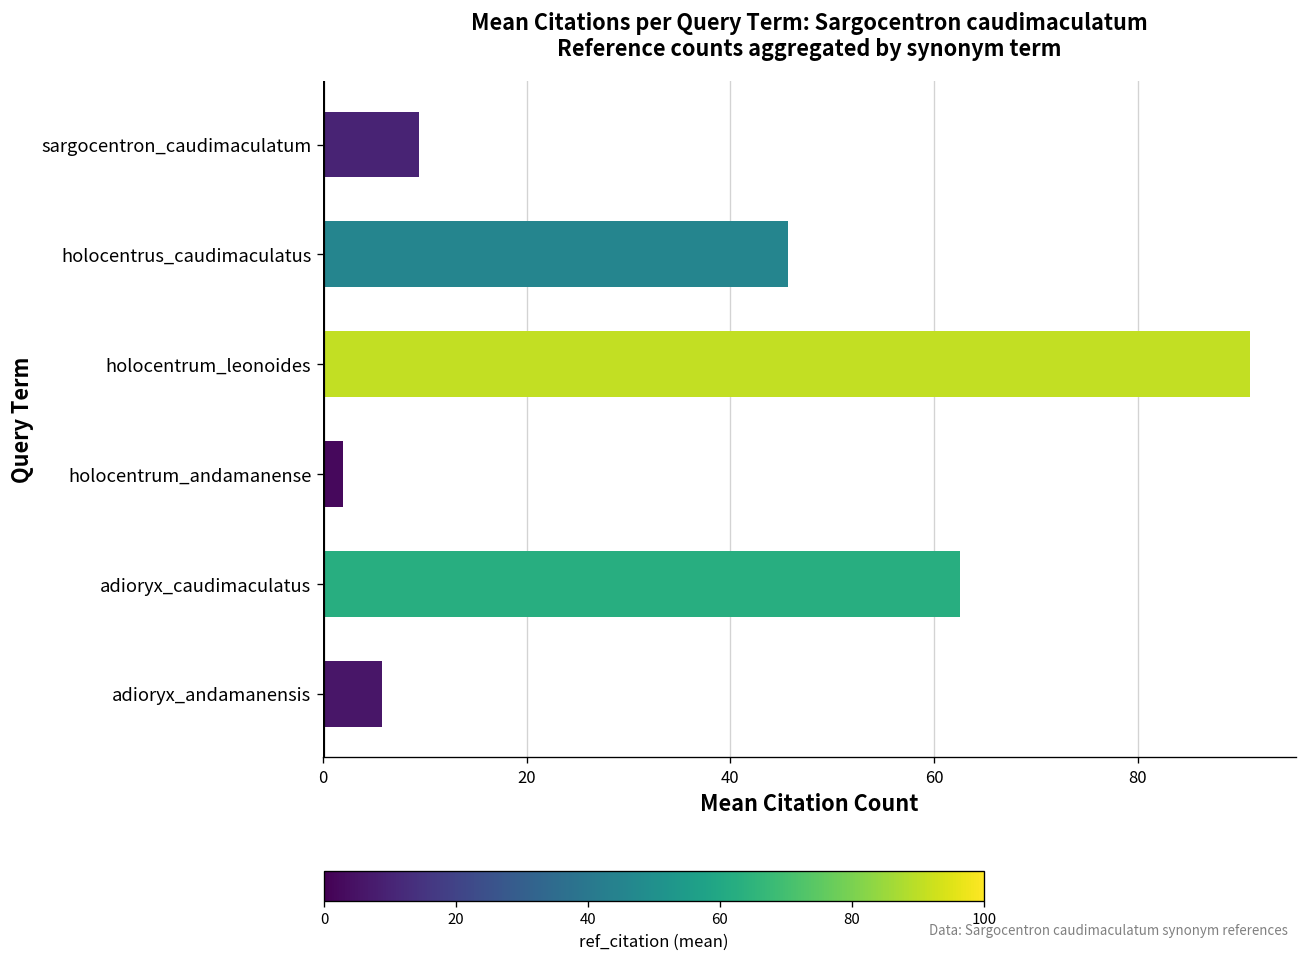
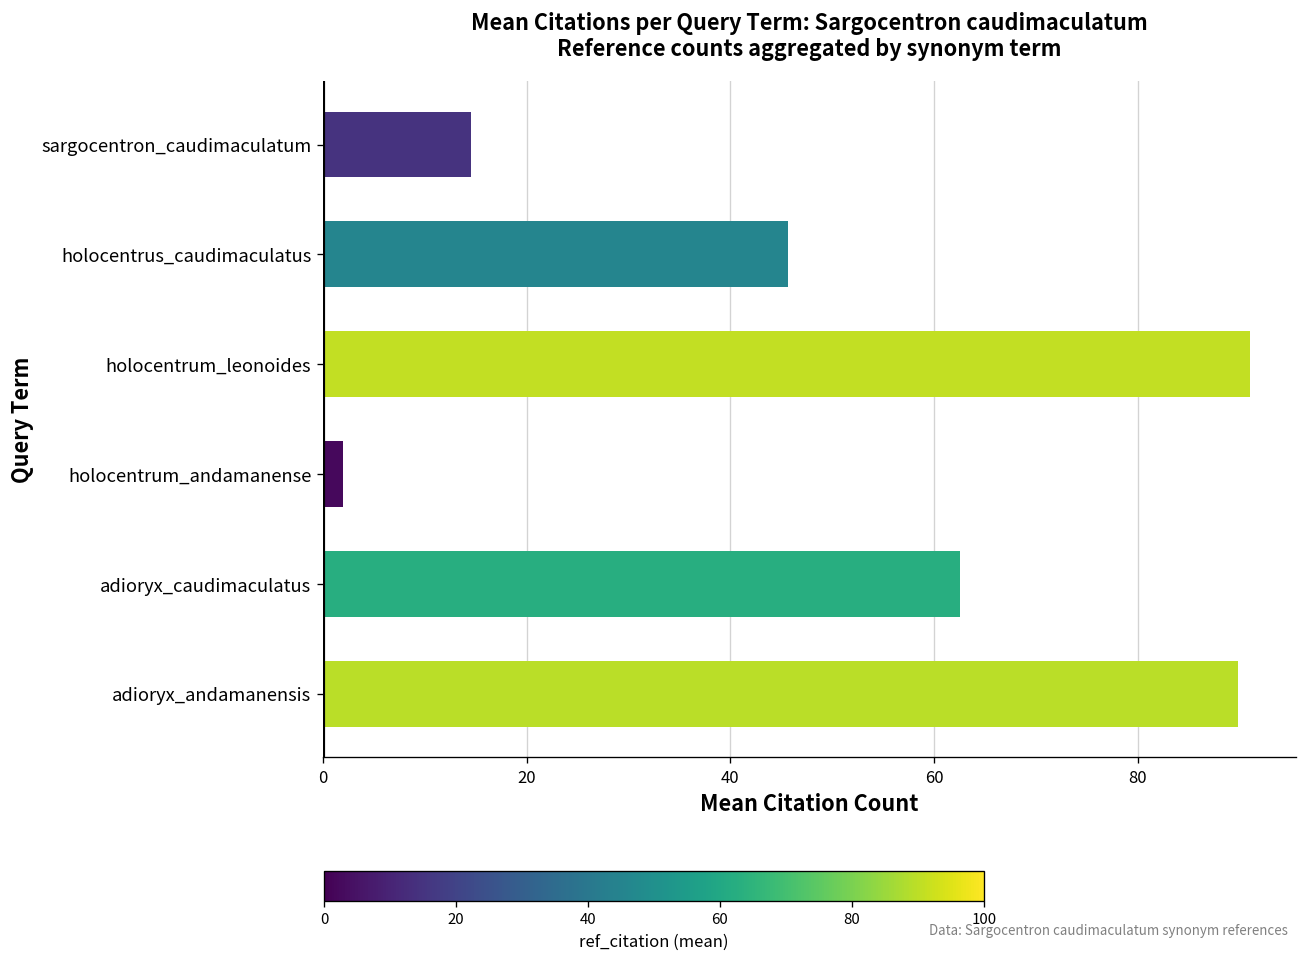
  {
-   "sargocentron_caudimaculatum": 9,
+   "sargocentron_caudimaculatum": 15,
    "holocentrus_caudimaculatus": 46,
    "holocentrum_leonoides": 91,
    "holocentrum_andamanense": 2,
    "adioryx_caudimaculatus": 63,
-   "adioryx_andamanensis": 6
+   "adioryx_andamanensis": 90
  }
